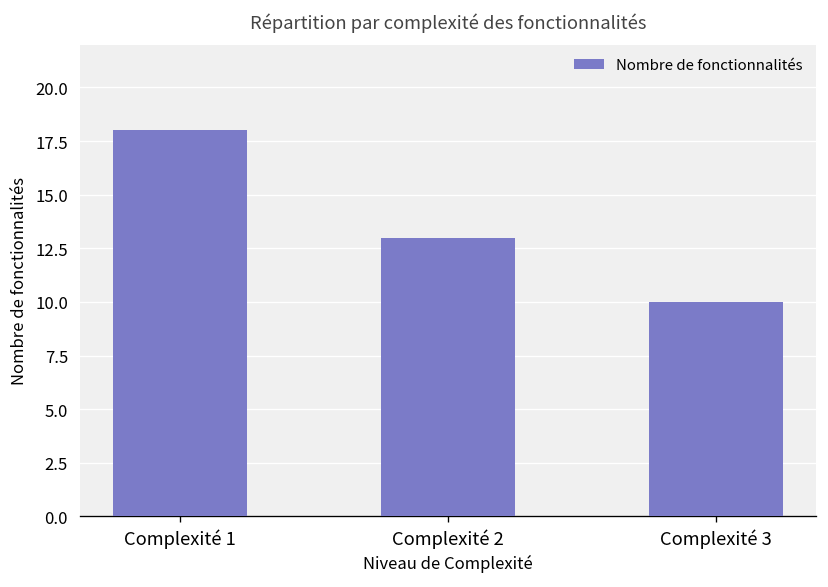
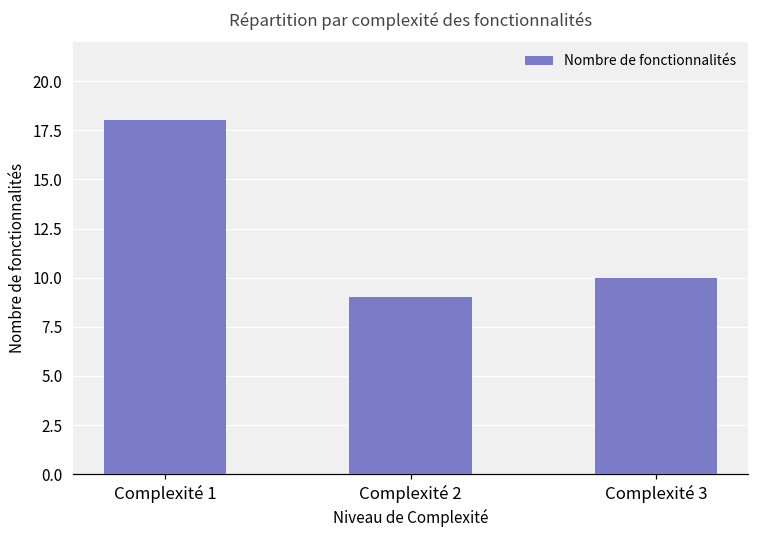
  {
    "Complexité 1": 18,
-   "Complexité 2": 13,
+   "Complexité 2": 9,
    "Complexité 3": 10
  }
